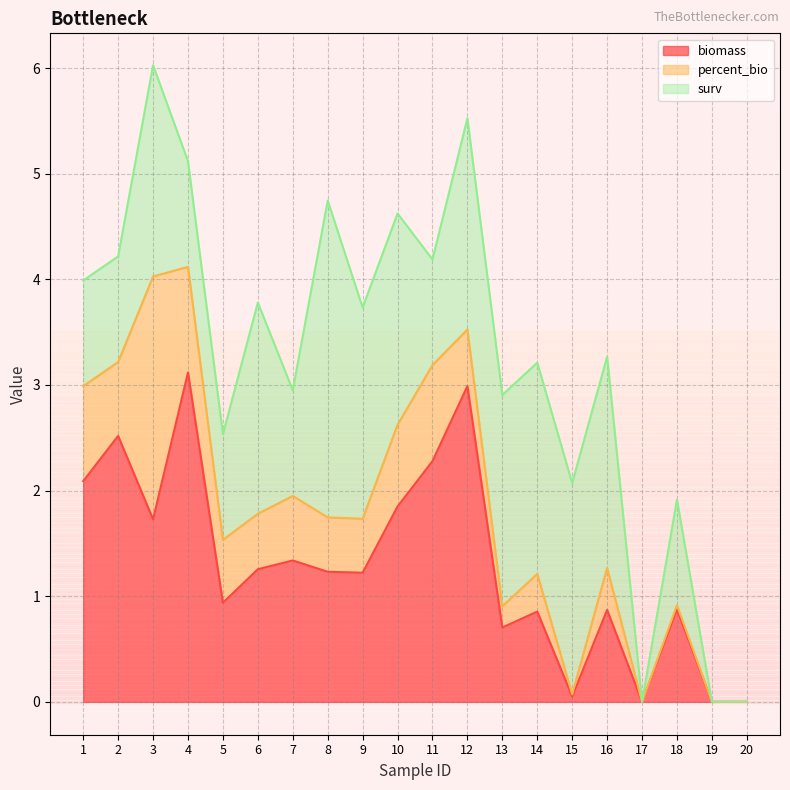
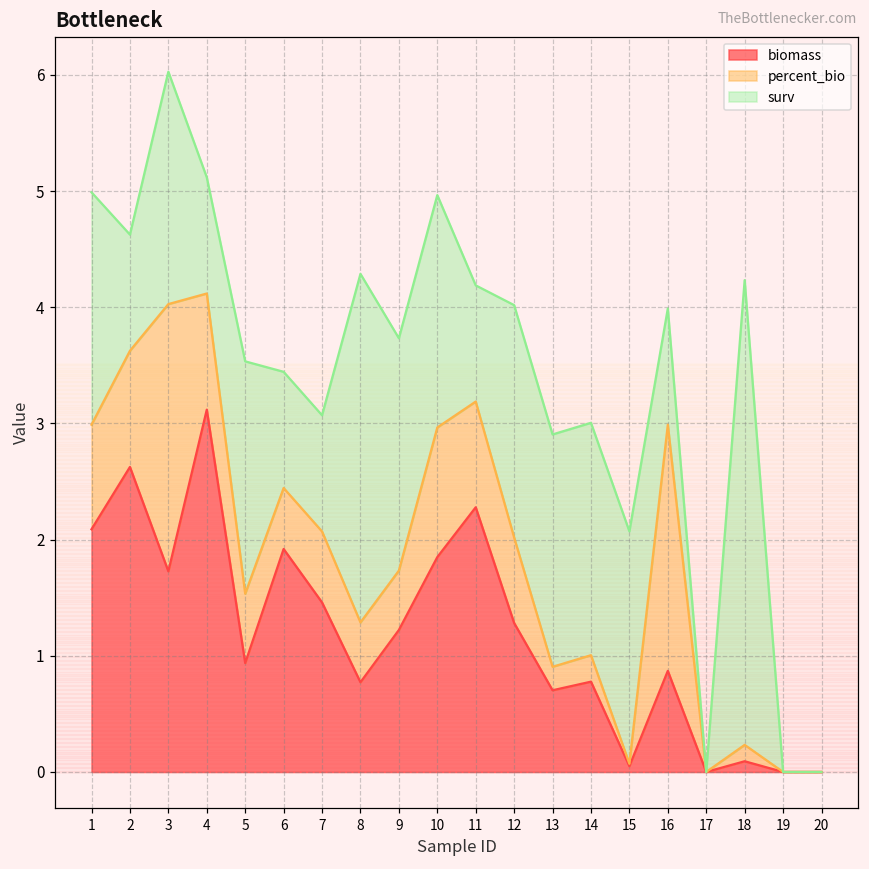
  {
    "biomass": {
      "1": 2.09,
-     "2": 2.52,
+     "2": 2.63,
      "3": 1.73,
      "4": 3.12,
      "5": 0.94,
-     "6": 1.26,
-     "7": 1.34,
-     "8": 1.23,
+     "6": 1.92,
+     "7": 1.46,
+     "8": 0.77,
      "9": 1.22,
      "10": 1.85,
      "11": 2.28,
-     "12": 2.99,
+     "12": 1.28,
      "13": 0.70,
-     "14": 0.85,
+     "14": 0.78,
      "16": 0.87,
-     "18": 0.88
+     "18": 0.09
    },
    "percent_bio": {
      "1": 0.90,
-     "2": 0.7,
+     "2": 1.0,
      "3": 2.30,
      "4": 1.00,
      "5": 0.60,
      "6": 0.52,
      "7": 0.61,
      "8": 0.51,
      "9": 0.51,
-     "10": 0.77,
+     "10": 1.12,
      "11": 0.91,
-     "12": 0.54,
+     "12": 0.74,
      "13": 0.20,
-     "14": 0.36,
-     "16": 0.40,
-     "18": 0.04
+     "14": 0.23,
+     "16": 2.12,
+     "18": 0.14
    },
    "surv": {
-     "1": 1,
+     "1": 2,
      "2": 1,
      "3": 2,
      "4": 1,
-     "5": 1,
-     "6": 2,
+     "5": 2,
+     "6": 1,
      "7": 1,
      "8": 3,
      "9": 2,
      "10": 2,
      "11": 1,
      "12": 2,
      "13": 2,
      "14": 2,
      "15": 2,
-     "16": 2,
-     "18": 1
+     "16": 1,
+     "18": 4
    }
  }
